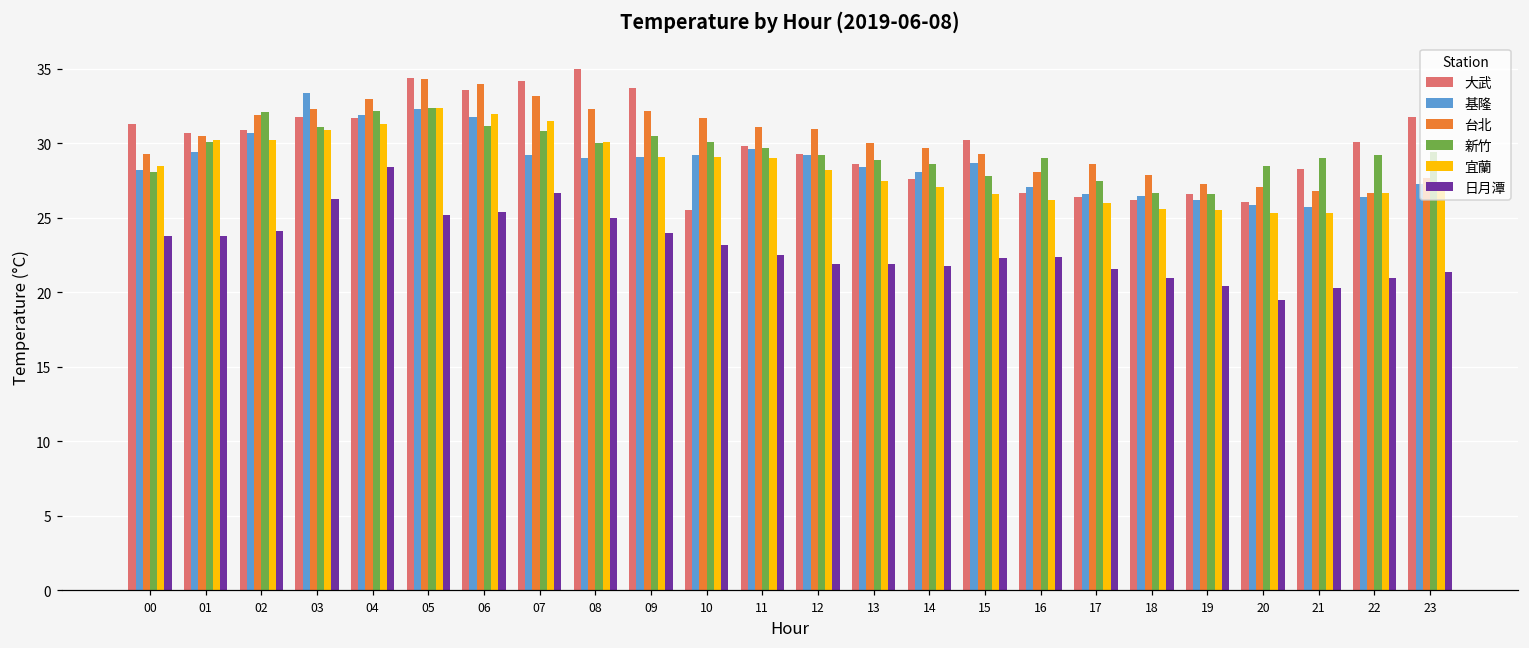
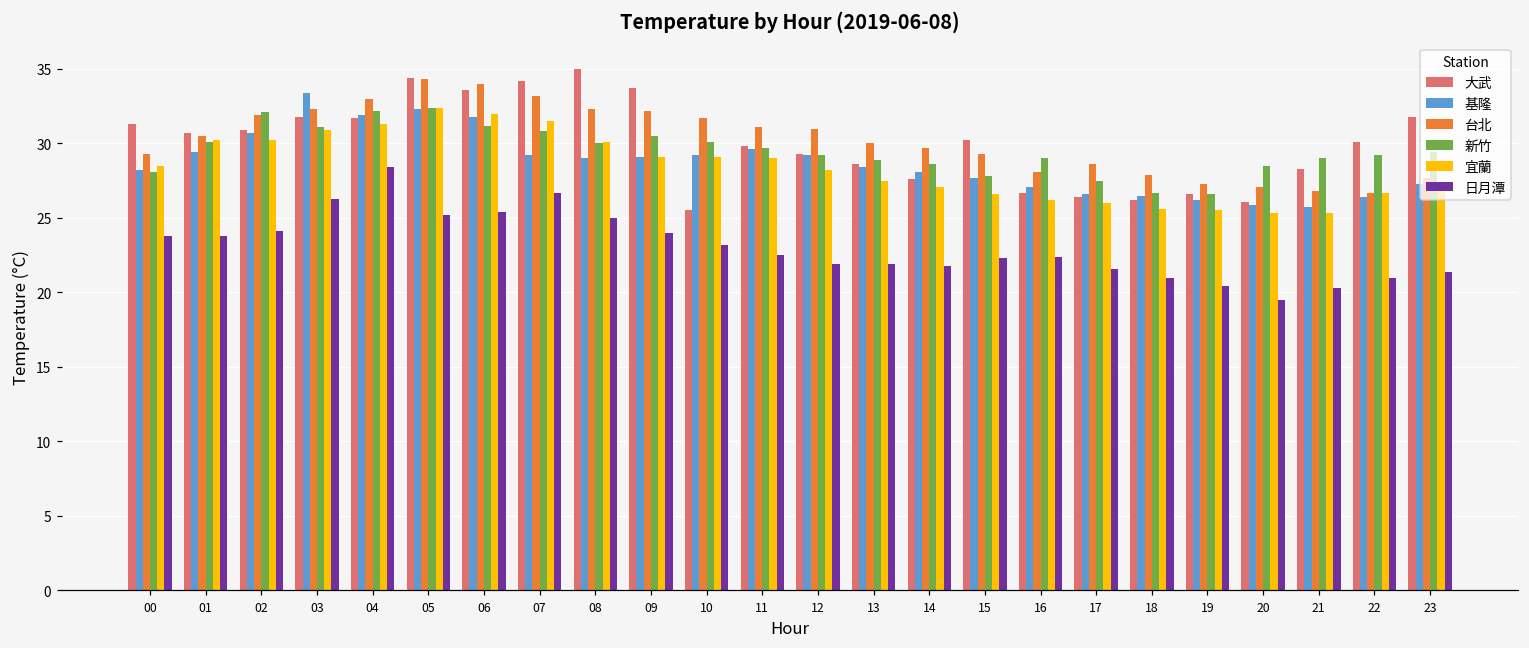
  {
    "大武": {
      "00": 31.3,
      "01": 30.7,
      "02": 30.9,
      "03": 31.8,
      "04": 31.7,
      "05": 34.4,
      "06": 33.6,
      "07": 34.2,
      "08": 35.0,
      "09": 33.7,
      "10": 25.5,
      "11": 29.8,
      "12": 29.3,
      "13": 28.6,
      "14": 27.6,
      "15": 30.2,
      "16": 26.7,
      "17": 26.4,
      "18": 26.2,
      "19": 26.6,
      "20": 26.1,
      "21": 28.3,
      "22": 30.1,
      "23": 31.8
    },
    "基隆": {
      "00": 28.2,
      "01": 29.4,
      "02": 30.7,
      "03": 33.4,
      "04": 31.9,
      "05": 32.3,
      "06": 31.8,
      "07": 29.2,
      "08": 29.0,
      "09": 29.1,
      "10": 29.2,
      "11": 29.6,
      "12": 29.2,
      "13": 28.4,
      "14": 28.1,
-     "15": 28.7,
+     "15": 27.7,
      "16": 27.1,
      "17": 26.6,
      "18": 26.5,
      "19": 26.2,
      "20": 25.9,
      "21": 25.7,
      "22": 26.4,
      "23": 27.3
    },
    "台北": {
      "00": 29.3,
      "01": 30.5,
      "02": 31.9,
      "03": 32.3,
      "04": 33.0,
      "05": 34.3,
      "06": 34.0,
      "07": 33.2,
      "08": 32.3,
      "09": 32.2,
      "10": 31.7,
      "11": 31.1,
      "12": 31.0,
      "13": 30.0,
      "14": 29.7,
      "15": 29.3,
      "16": 28.1,
      "17": 28.6,
      "18": 27.9,
      "19": 27.3,
      "20": 27.1,
      "21": 26.8,
      "22": 26.7
    },
    "新竹": {
      "00": 28.1,
      "01": 30.1,
      "02": 32.1,
      "03": 31.1,
      "04": 32.2,
      "05": 32.4,
      "06": 31.2,
      "07": 30.8,
      "08": 30.0,
      "09": 30.5,
      "10": 30.1,
      "11": 29.7,
      "12": 29.2,
      "13": 28.9,
      "14": 28.6,
      "15": 27.8,
      "16": 29.0,
      "17": 27.5,
      "18": 26.7,
      "19": 26.6,
      "20": 28.5,
      "21": 29.0,
      "22": 29.2
    },
    "宜蘭": {
      "00": 28.5,
      "01": 30.2,
      "02": 30.2,
      "03": 30.9,
      "04": 31.3,
      "05": 32.4,
      "06": 32.0,
      "07": 31.5,
      "08": 30.1,
      "09": 29.1,
      "10": 29.1,
      "11": 29.0,
      "12": 28.2,
      "13": 27.5,
      "14": 27.1,
      "15": 26.6,
      "16": 26.2,
      "17": 26.0,
      "18": 25.6,
      "19": 25.5,
      "20": 25.3,
      "21": 25.3,
      "22": 26.7
    },
    "日月潭": {
      "00": 23.8,
      "01": 23.8,
      "02": 24.1,
      "03": 26.3,
      "04": 28.4,
      "05": 25.2,
      "06": 25.4,
      "07": 26.7,
      "08": 25.0,
      "09": 24.0,
      "10": 23.2,
      "11": 22.5,
      "12": 21.9,
      "13": 21.9,
      "14": 21.8,
      "15": 22.3,
      "16": 22.4,
      "17": 21.6,
      "18": 21.0,
      "19": 20.4,
      "20": 19.5,
      "21": 20.3,
      "22": 21.0,
      "23": 21.4
    }
  }
